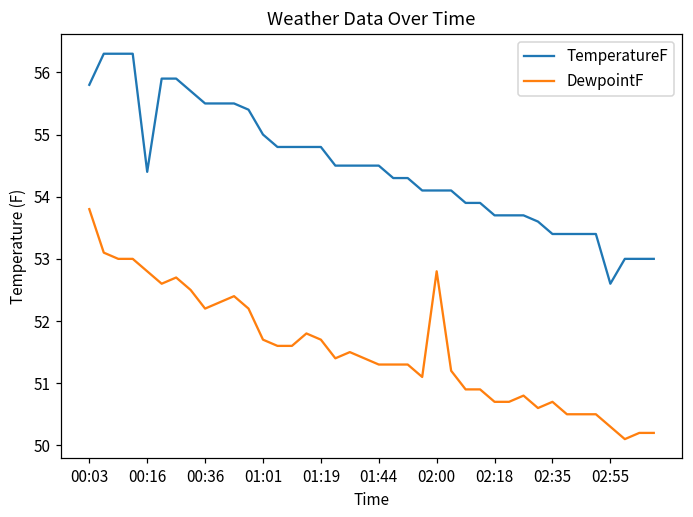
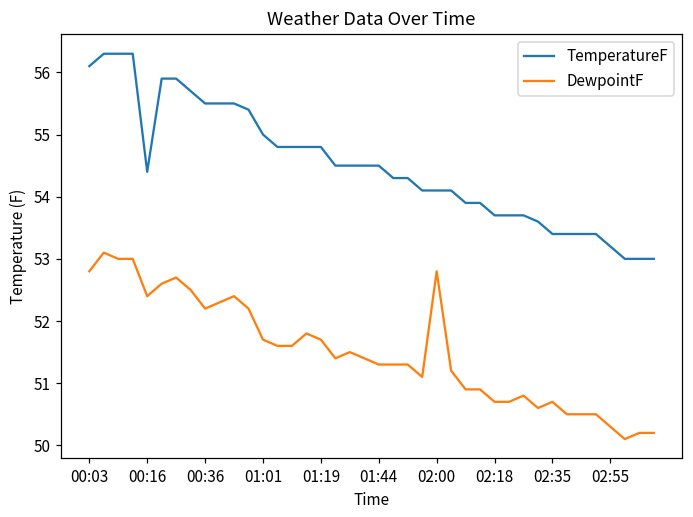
  {
    "TemperatureF": {
-     "00:03": 55.8,
+     "00:03": 56.1,
      "00:16": 54.4,
      "00:36": 55.5,
      "01:01": 55.0,
      "01:19": 54.8,
      "01:44": 54.5,
      "02:00": 54.1,
      "02:18": 53.7,
      "02:35": 53.4,
-     "02:55": 52.6
+     "02:55": 53.2
    },
    "DewpointF": {
-     "00:03": 53.8,
-     "00:16": 52.8,
+     "00:03": 52.8,
+     "00:16": 52.4,
      "00:36": 52.2,
      "01:01": 51.7,
      "01:19": 51.7,
      "01:44": 51.3,
      "02:00": 52.8,
      "02:18": 50.7,
      "02:35": 50.7,
      "02:55": 50.3
    }
  }
